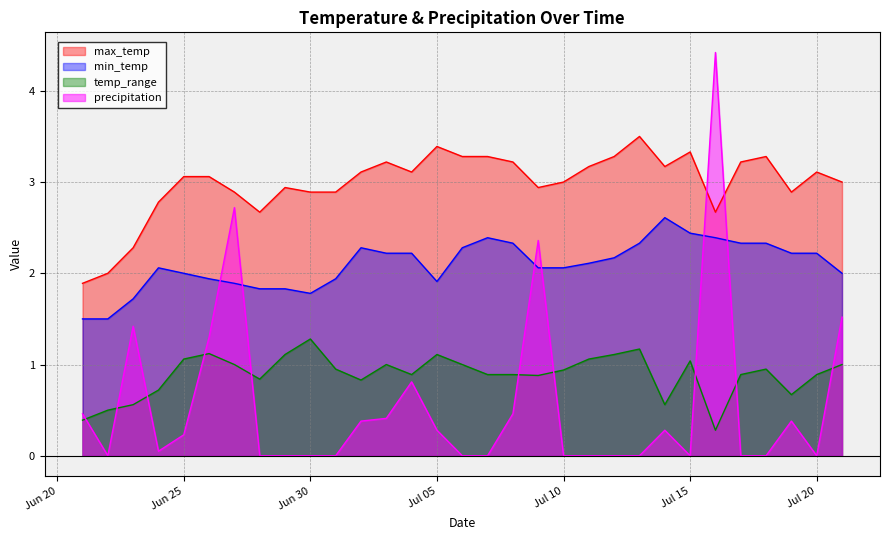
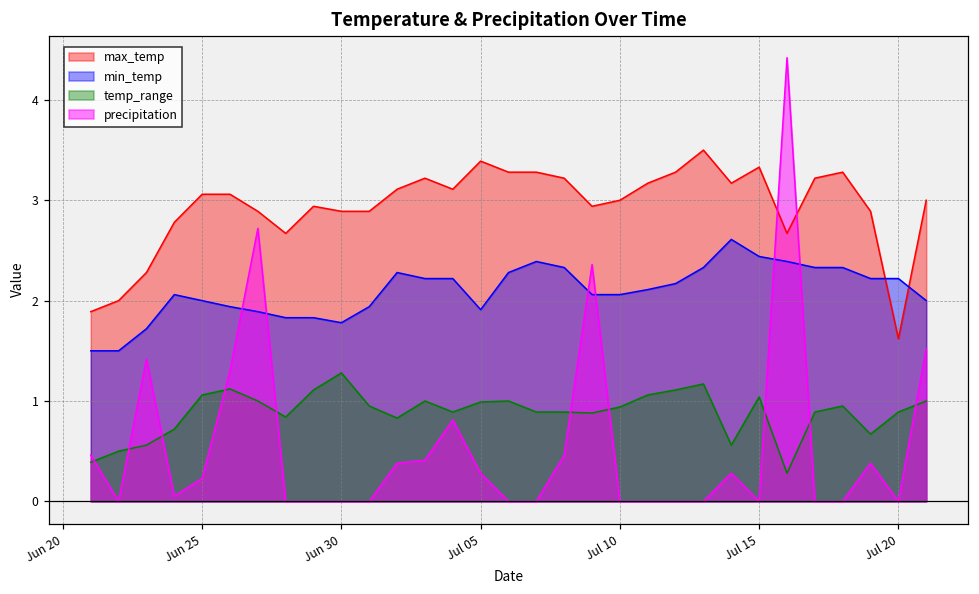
  {
    "max_temp": {
      "Jun 25": 3.1,
      "Jun 30": 2.9,
      "Jul 05": 3.4,
      "Jul 10": 3.0,
      "Jul 15": 3.3,
-     "Jul 20": 3.1
+     "Jul 20": 1.6
    },
    "min_temp": {
      "Jun 25": 2.0,
      "Jun 30": 1.8,
      "Jul 05": 1.9,
      "Jul 10": 2.1,
      "Jul 15": 2.4,
      "Jul 20": 2.2
    },
    "temp_range": {
      "Jun 25": 1.1,
      "Jun 30": 1.3,
-     "Jul 05": 1.1,
+     "Jul 05": 1.0,
      "Jul 10": 0.9,
      "Jul 15": 1.0,
      "Jul 20": 0.9
    },
    "precipitation": {
      "Jun 25": 0.2,
      "Jun 30": 0.0,
      "Jul 05": 0.3,
      "Jul 10": 0.0,
      "Jul 15": 0.0,
      "Jul 20": 0.0
    }
  }
